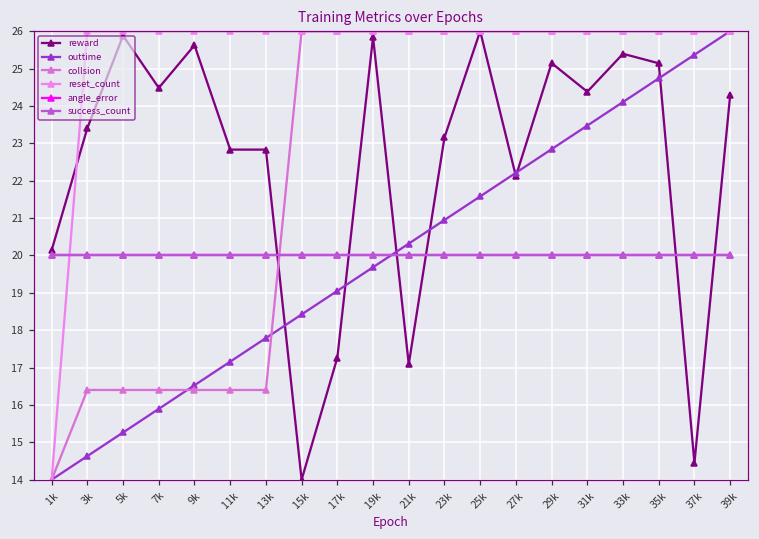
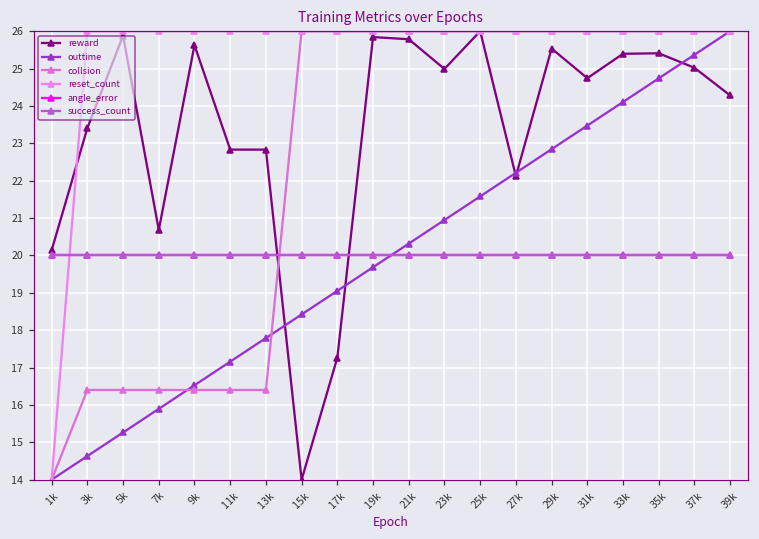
  {
    "reward": {
      "1k": 20.1,
      "3k": 23.4,
-     "7k": 24.5,
+     "7k": 20.7,
      "9k": 25.6,
      "11k": 22.8,
      "13k": 22.8,
      "15k": 14.0,
      "17k": 17.3,
      "19k": 25.8,
-     "21k": 17.1,
-     "23k": 23.2,
+     "21k": 25.8,
+     "23k": 25.0,
      "27k": 22.1,
-     "29k": 25.1,
-     "31k": 24.4,
+     "29k": 25.5,
+     "31k": 24.7,
      "33k": 25.4,
-     "35k": 25.1,
-     "37k": 14.4,
+     "35k": 25.4,
+     "37k": 25.0,
      "39k": 24.3
    }
  }
